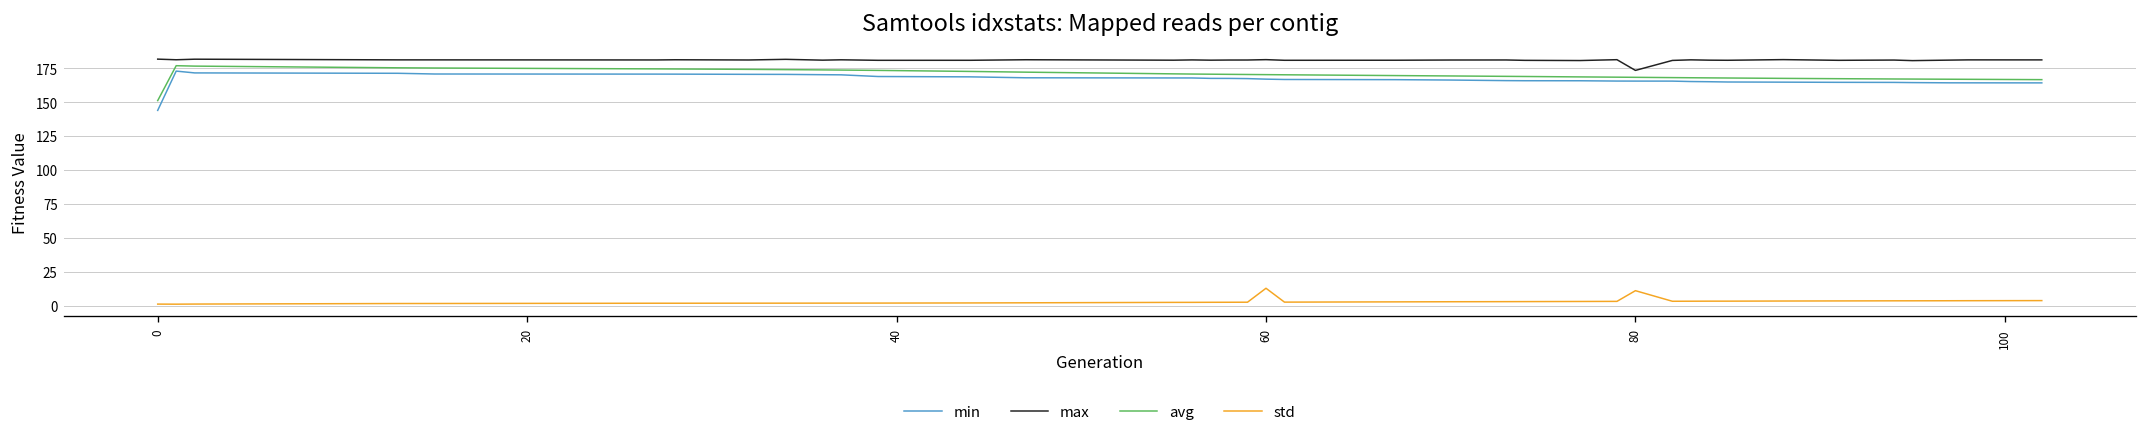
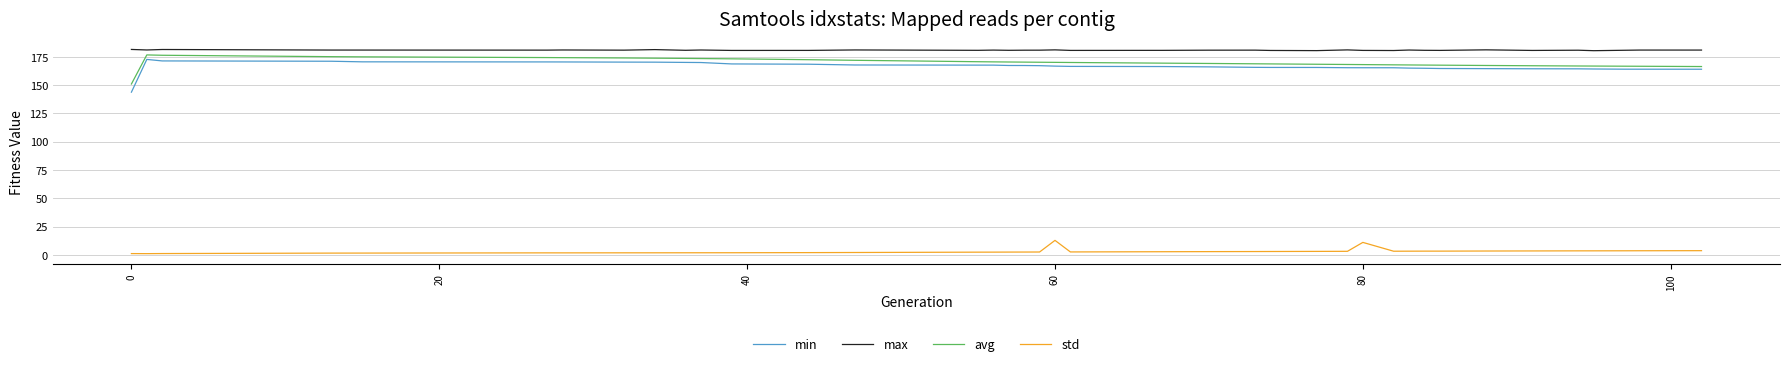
  {
    "min": {
      "0": 144,
      "60": 167,
      "80": 165
    },
    "max": {
      "0": 182,
      "60": 181,
-     "80": 173
+     "80": 181
    },
    "avg": {
      "0": 151,
      "60": 170,
      "80": 168
    },
    "std": {
      "0": 1,
      "60": 13,
      "80": 11
    }
  }
